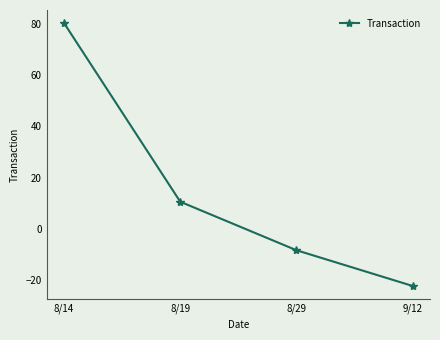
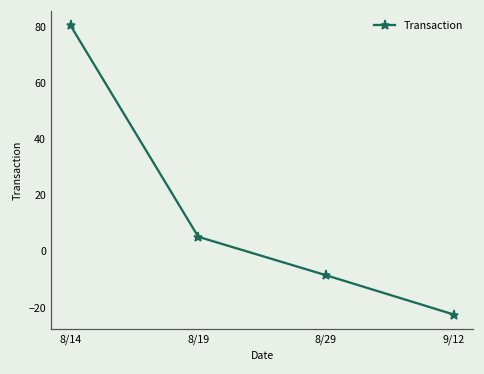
  {
    "8/14": 81,
-   "8/19": 11,
+   "8/19": 5,
    "8/29": -9,
    "9/12": -23
  }
